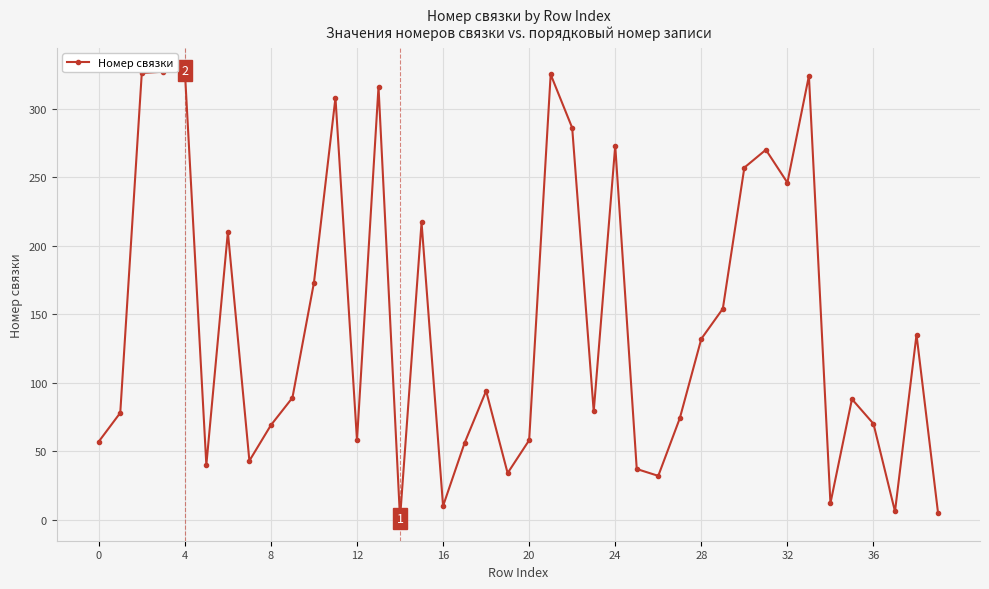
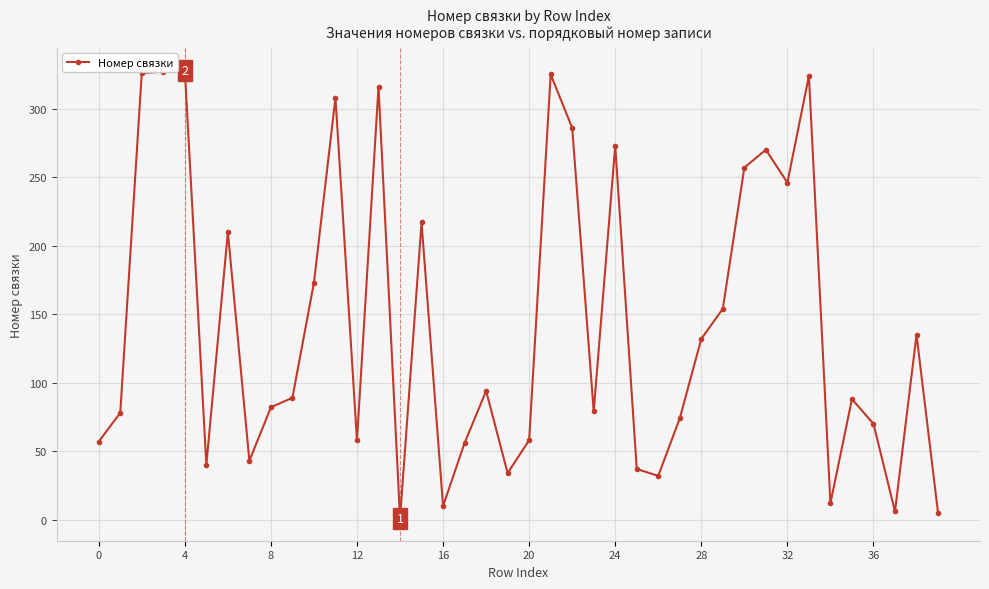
  {
    "0": 57,
-   "8": 69,
+   "8": 82,
    "12": 58,
    "16": 10,
    "20": 58,
    "24": 273,
    "28": 132,
    "32": 246,
    "36": 70
  }
